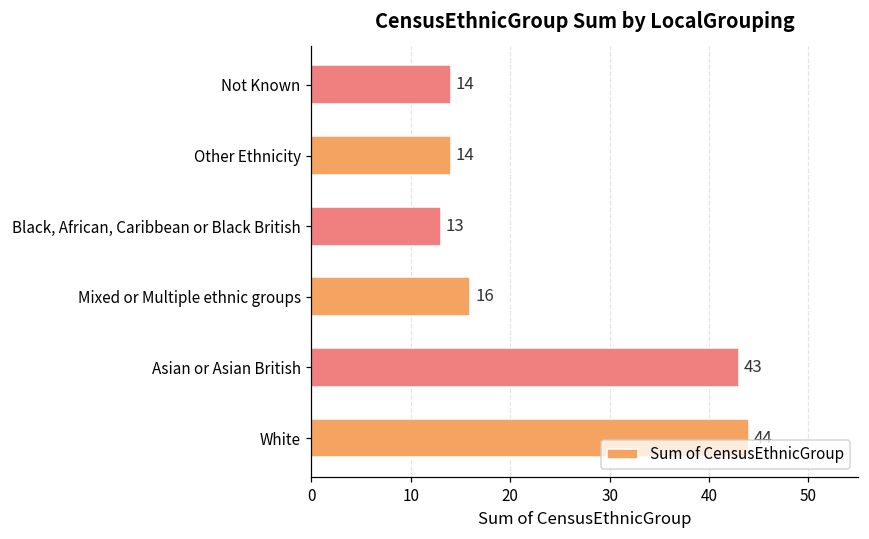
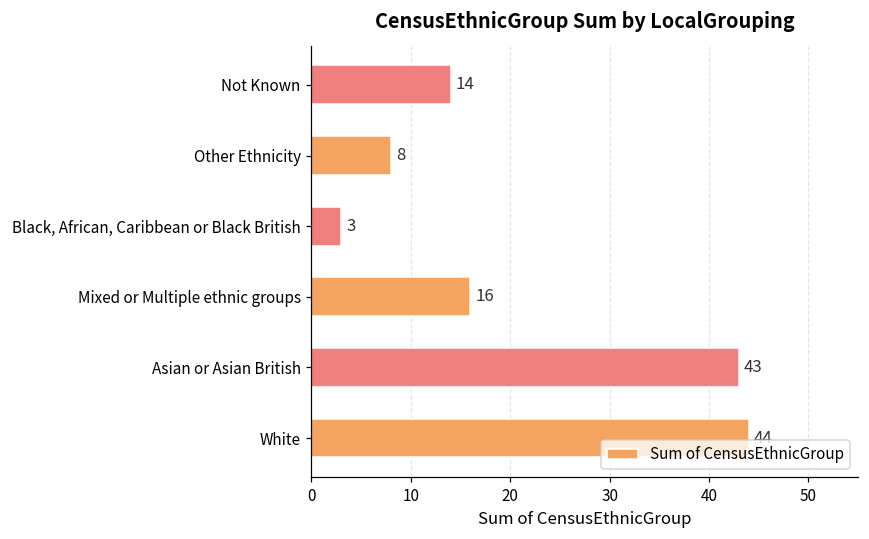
  {
    "Not Known": 14,
-   "Other Ethnicity": 14,
-   "Black, African, Caribbean or Black British": 13,
+   "Other Ethnicity": 8,
+   "Black, African, Caribbean or Black British": 3,
    "Mixed or Multiple ethnic groups": 16,
    "Asian or Asian British": 43
  }
